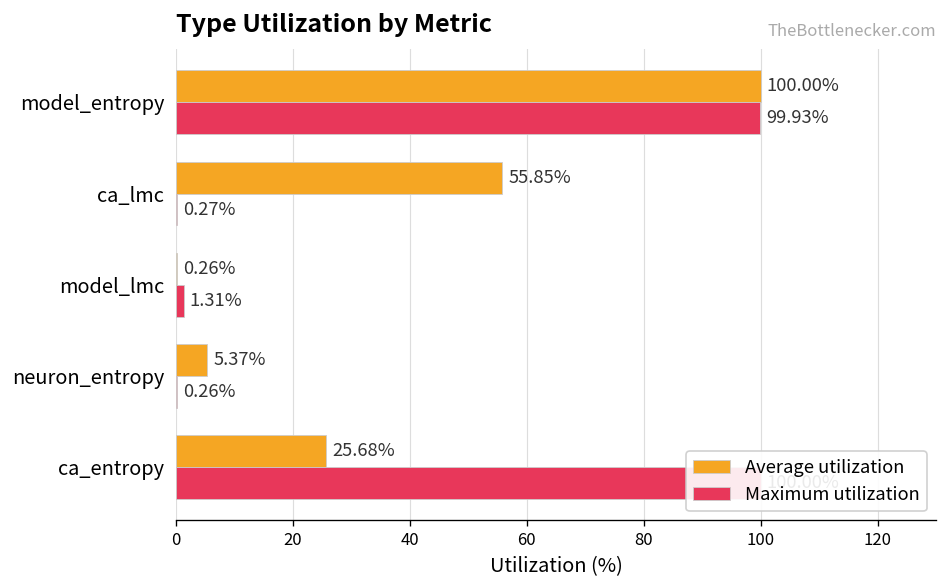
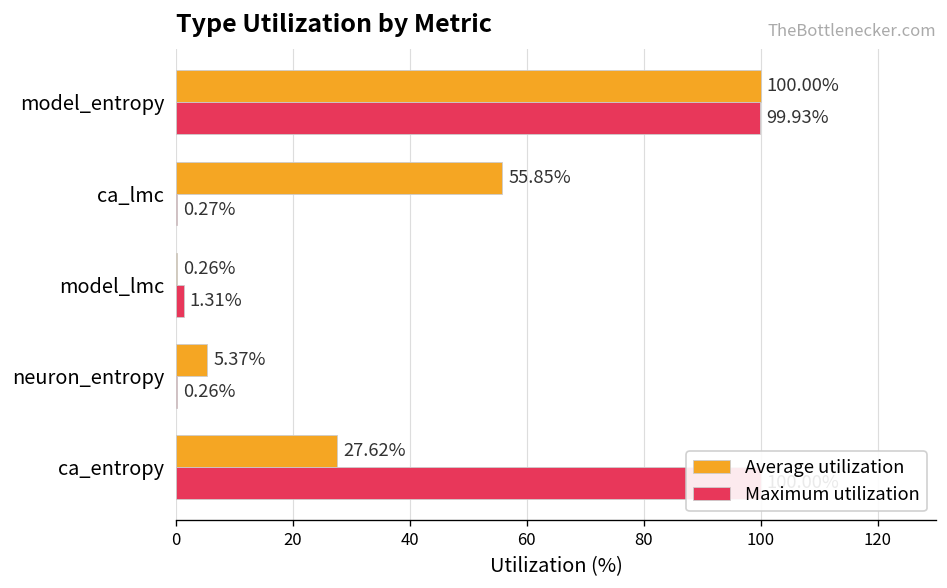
  {
    "Average utilization": {
      "model_entropy": "100.00%",
      "ca_lmc": "55.85%",
      "model_lmc": "0.26%",
      "neuron_entropy": "5.37%",
-     "ca_entropy": "25.68%"
+     "ca_entropy": "27.62%"
    },
    "Maximum utilization": {
      "model_entropy": "99.93%",
      "ca_lmc": "0.27%",
      "model_lmc": "1.31%",
      "neuron_entropy": "0.26%"
    }
  }
